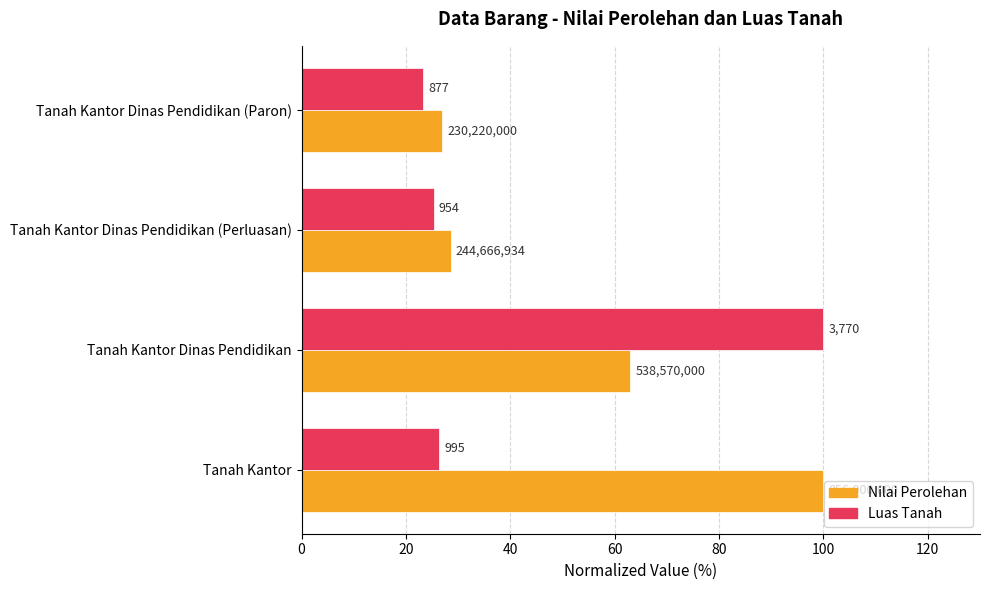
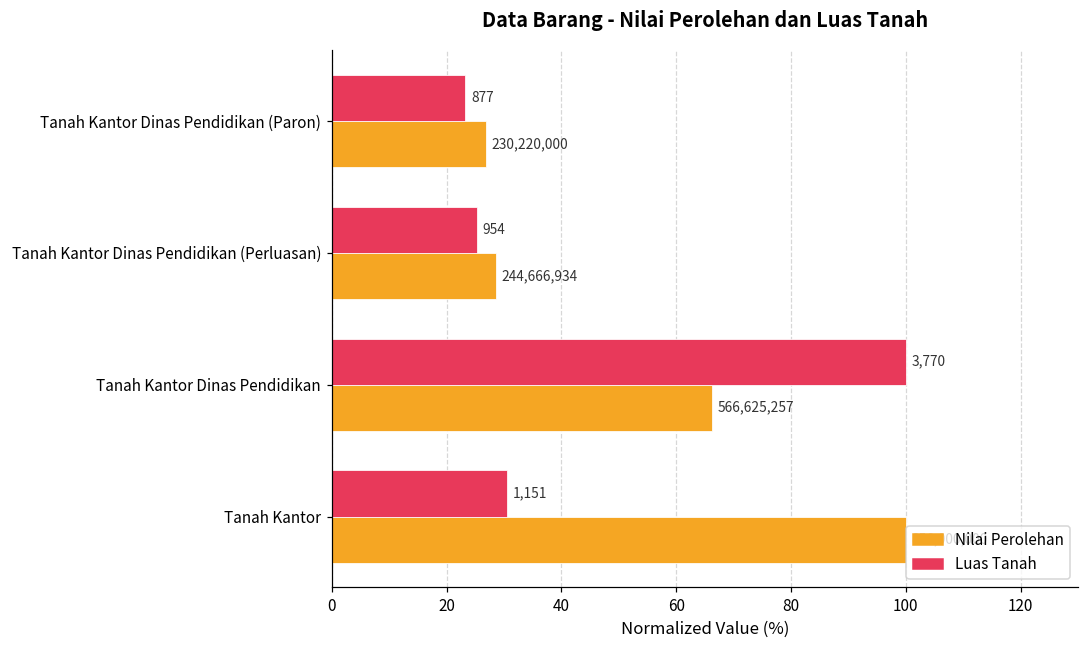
  {
    "Nilai Perolehan": {
-     "Tanah Kantor Dinas Pendidikan": "538,570,000"
+     "Tanah Kantor Dinas Pendidikan": "566,625,257"
    },
    "Luas Tanah": {
-     "Tanah Kantor": "995"
+     "Tanah Kantor": "1,151"
    }
  }
